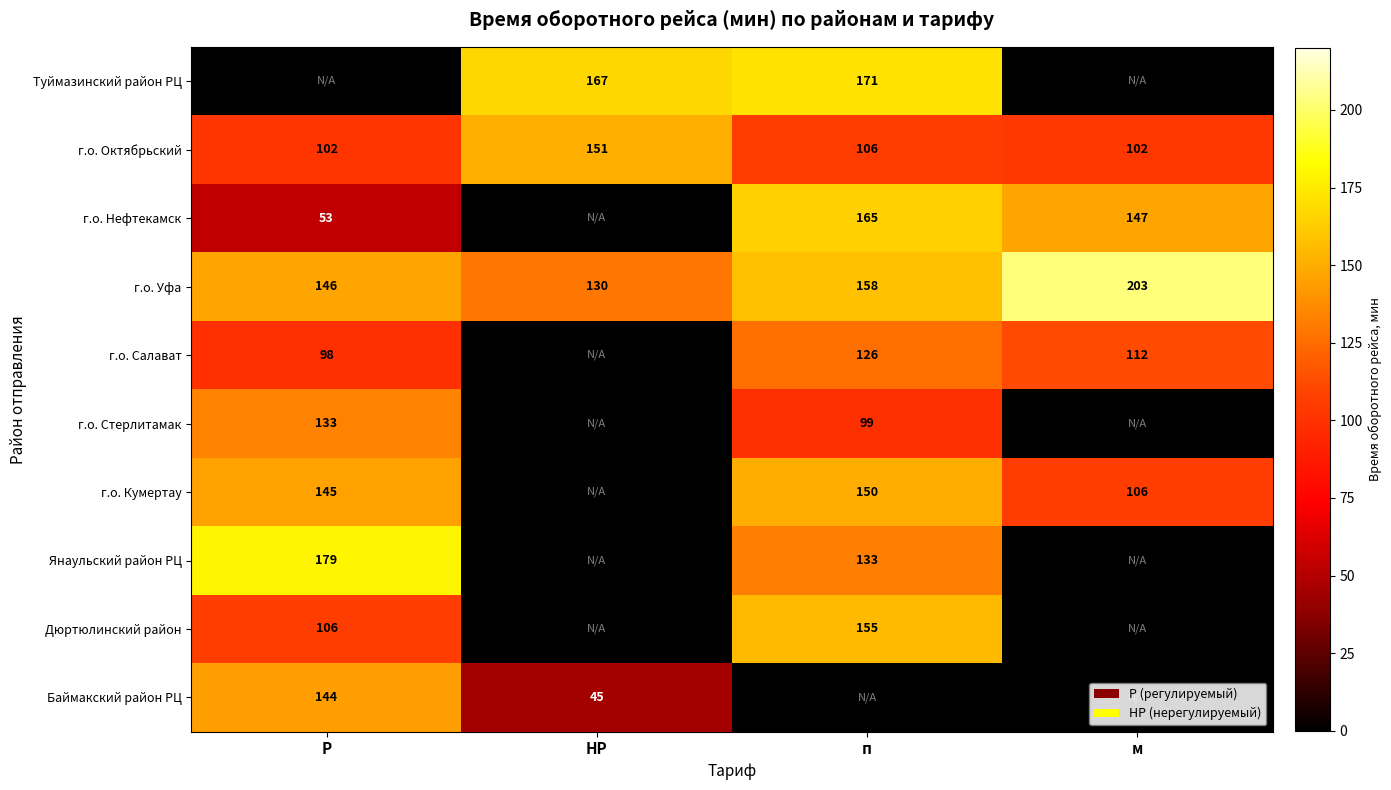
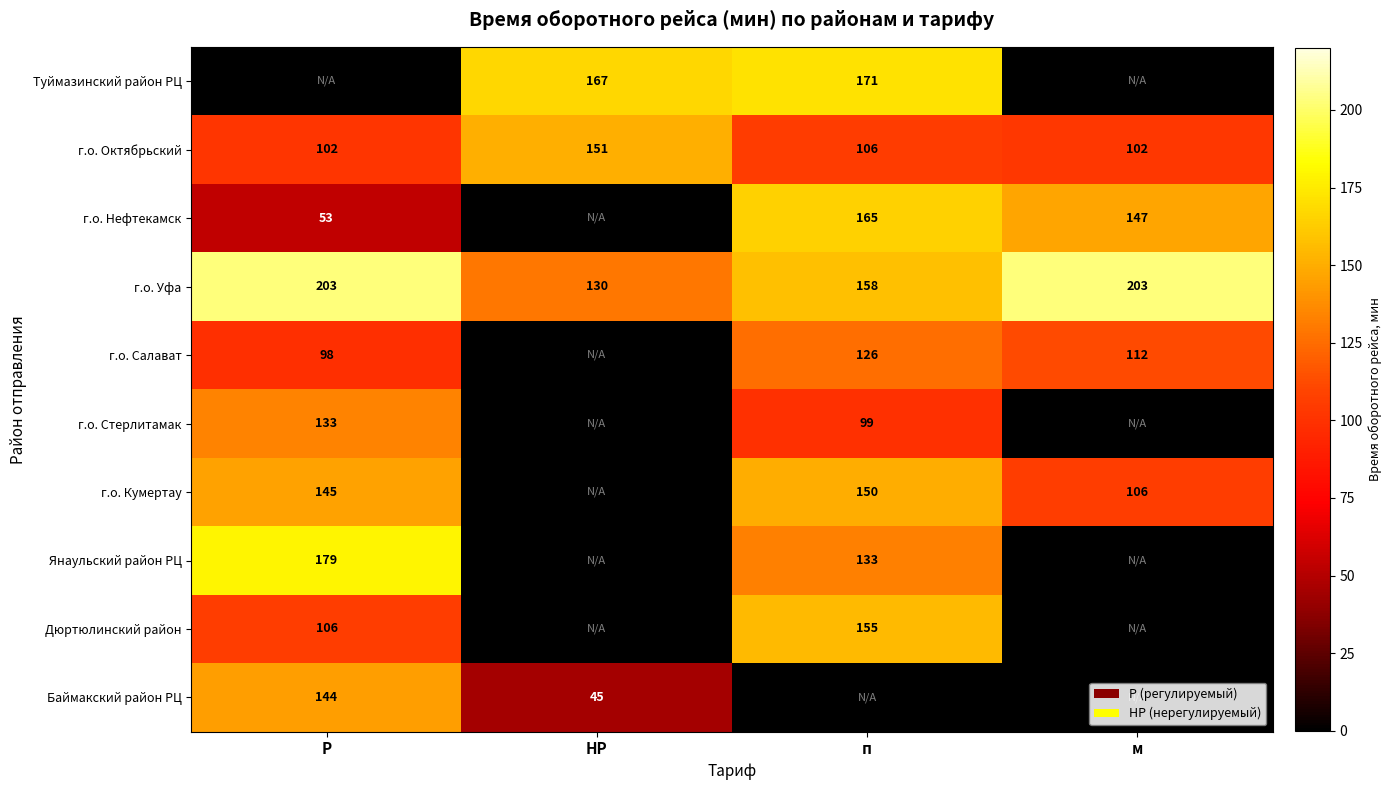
  {
    "Туймазинский район РЦ": {
      "НР": 167,
      "п": 171
    },
    "г.о. Октябрьский": {
      "Р": 102,
      "НР": 151,
      "п": 106,
      "м": 102
    },
    "г.о. Нефтекамск": {
      "Р": 53,
      "п": 165,
      "м": 147
    },
    "г.о. Уфа": {
-     "Р": 146,
+     "Р": 203,
      "НР": 130,
      "п": 158,
      "м": 203
    },
    "г.о. Салават": {
      "Р": 98,
      "п": 126,
      "м": 112
    },
    "г.о. Стерлитамак": {
      "Р": 133,
      "п": 99
    },
    "г.о. Кумертау": {
      "Р": 145,
      "п": 150,
      "м": 106
    },
    "Янаульский район РЦ": {
      "Р": 179,
      "п": 133
    },
    "Дюртюлинский район": {
      "Р": 106,
      "п": 155
    },
    "Баймакский район РЦ": {
      "Р": 144,
      "НР": 45
    }
  }
